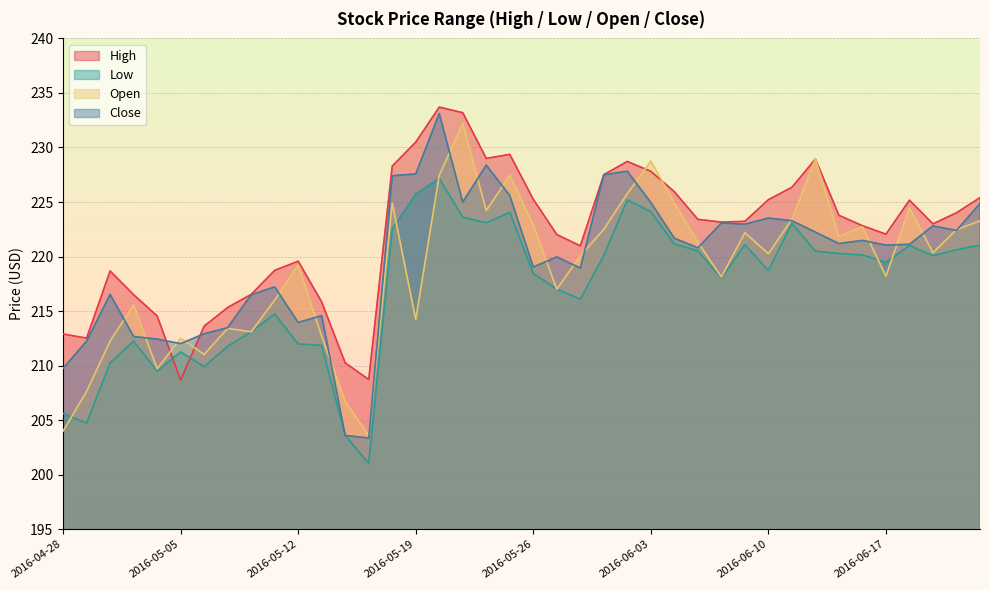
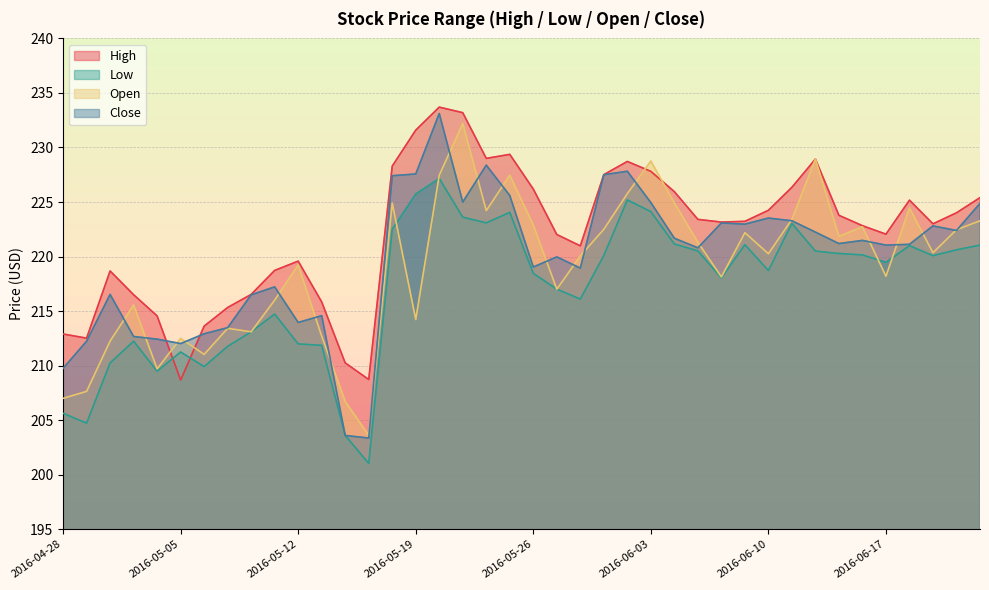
  {
    "High": {
      "2016-04-28": 212.9,
      "2016-05-05": 208.7,
      "2016-05-12": 219.6,
-     "2016-05-19": 230.5,
-     "2016-05-26": 225.2,
+     "2016-05-19": 231.6,
+     "2016-05-26": 226.2,
      "2016-06-03": 227.8,
-     "2016-06-10": 225.2,
+     "2016-06-10": 224.2,
      "2016-06-17": 222.1
    },
    "Open": {
-     "2016-04-28": 204,
+     "2016-04-28": 207,
      "2016-05-05": 212.5,
      "2016-05-12": 219.2,
      "2016-05-19": 214.2,
      "2016-05-26": 223,
      "2016-06-03": 228.8,
      "2016-06-10": 220.3,
      "2016-06-17": 218
    }
  }
